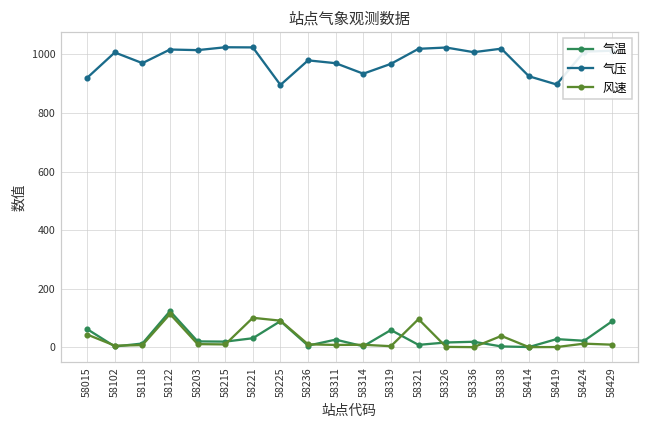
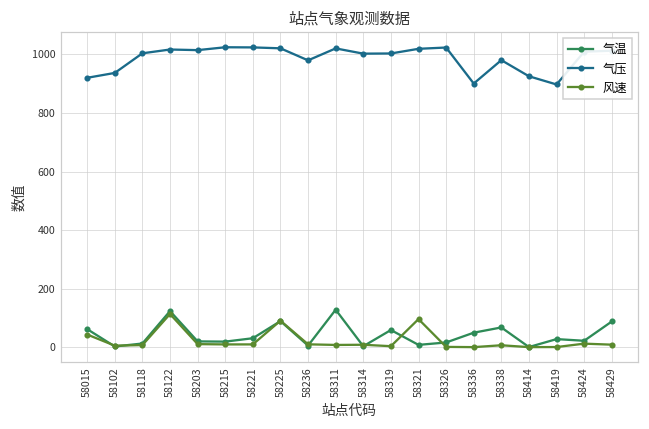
  {
    "气温": {
      "58015": 60,
      "58122": 120,
      "58221": 30,
-     "58311": 30,
+     "58311": 130,
      "58319": 60,
      "58321": 10,
      "58326": 20,
-     "58336": 20,
-     "58338": 0,
+     "58336": 50,
+     "58338": 70,
      "58419": 30,
      "58424": 20,
      "58429": 90
    },
    "气压": {
      "58015": 920,
-     "58102": 1010,
-     "58118": 970,
+     "58102": 940,
+     "58118": 1000,
      "58122": 1020,
      "58203": 1010,
      "58215": 1020,
      "58221": 1020,
-     "58225": 900,
+     "58225": 1020,
      "58236": 980,
-     "58311": 970,
-     "58314": 930,
-     "58319": 970,
+     "58311": 1020,
+     "58314": 1000,
+     "58319": 1000,
      "58321": 1020,
      "58326": 1020,
-     "58336": 1010,
-     "58338": 1020,
+     "58336": 900,
+     "58338": 980,
      "58414": 930,
      "58419": 900
    },
    "风速": {
      "58015": 40,
      "58122": 110,
-     "58221": 100,
+     "58221": 10,
      "58311": 10,
      "58319": 0,
      "58321": 100,
      "58326": 0,
      "58336": 0,
-     "58338": 40,
+     "58338": 10,
      "58419": 0,
      "58424": 10,
      "58429": 10
    }
  }
